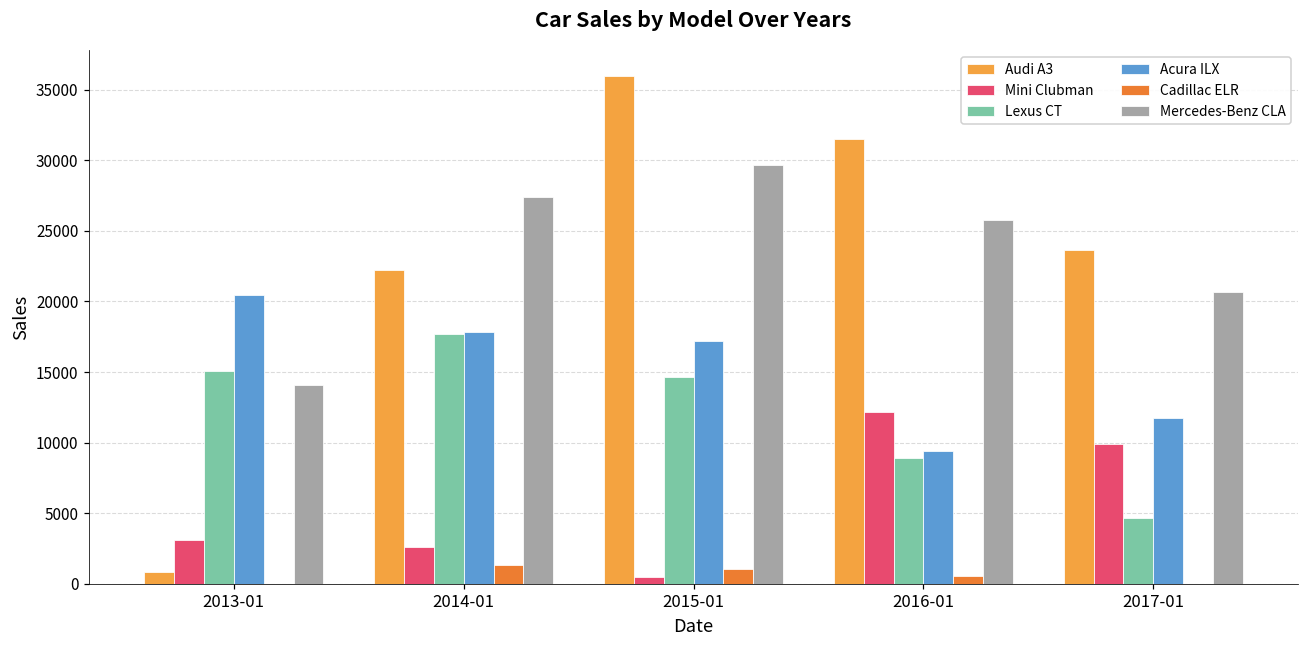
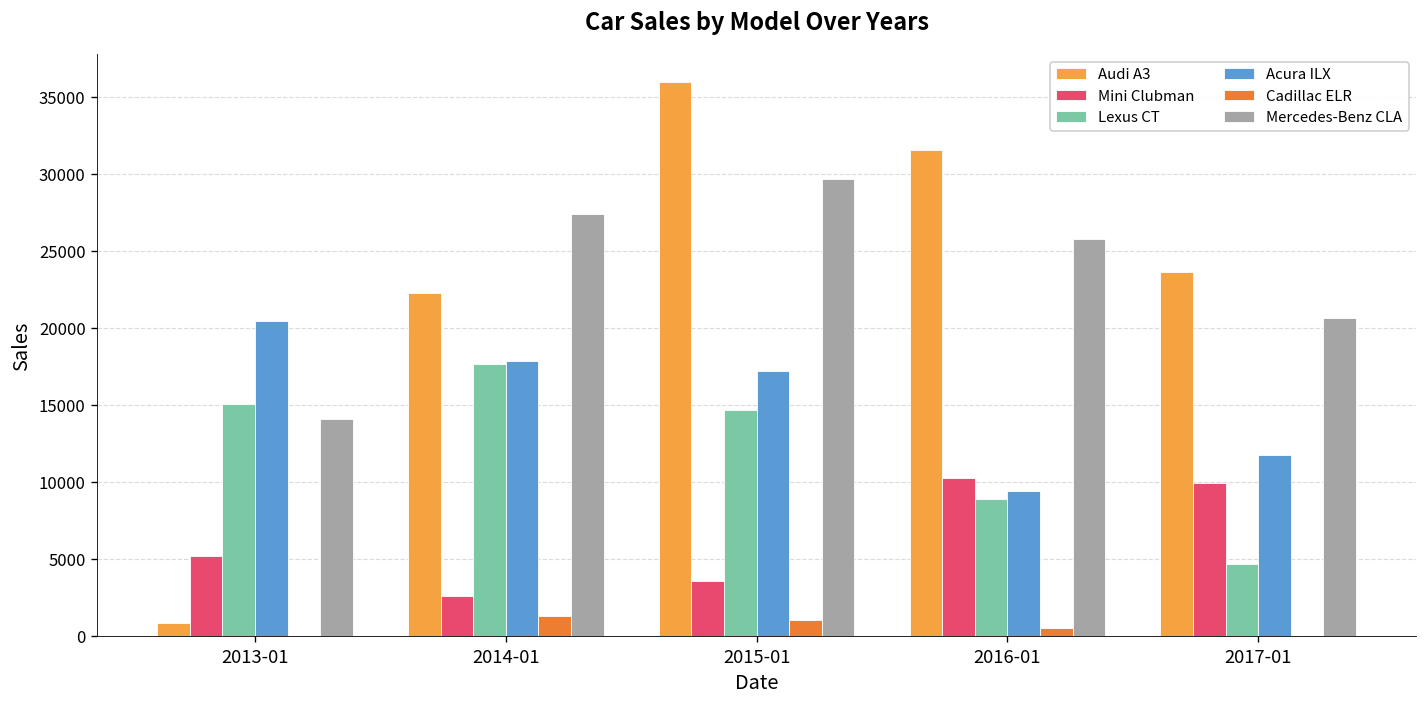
  {
    "Mini Clubman": {
-     "2013-01": 3100,
+     "2013-01": 5200,
      "2014-01": 2600,
-     "2015-01": 500,
-     "2016-01": 12200,
+     "2015-01": 3600,
+     "2016-01": 10200,
      "2017-01": 9900
    },
    "Acura ILX": {
      "2013-01": 20400,
      "2014-01": 17900,
      "2015-01": 17200,
      "2016-01": 9400,
      "2017-01": 11800
    }
  }
